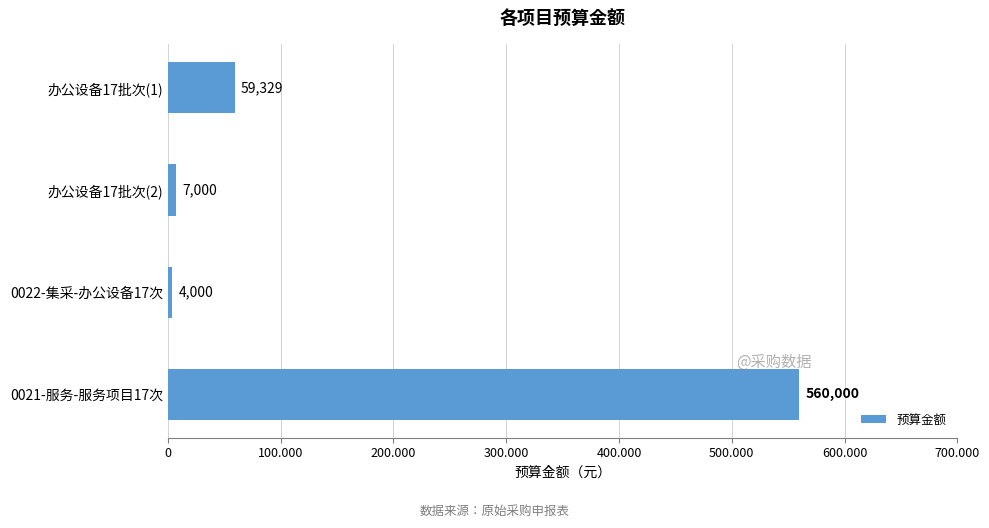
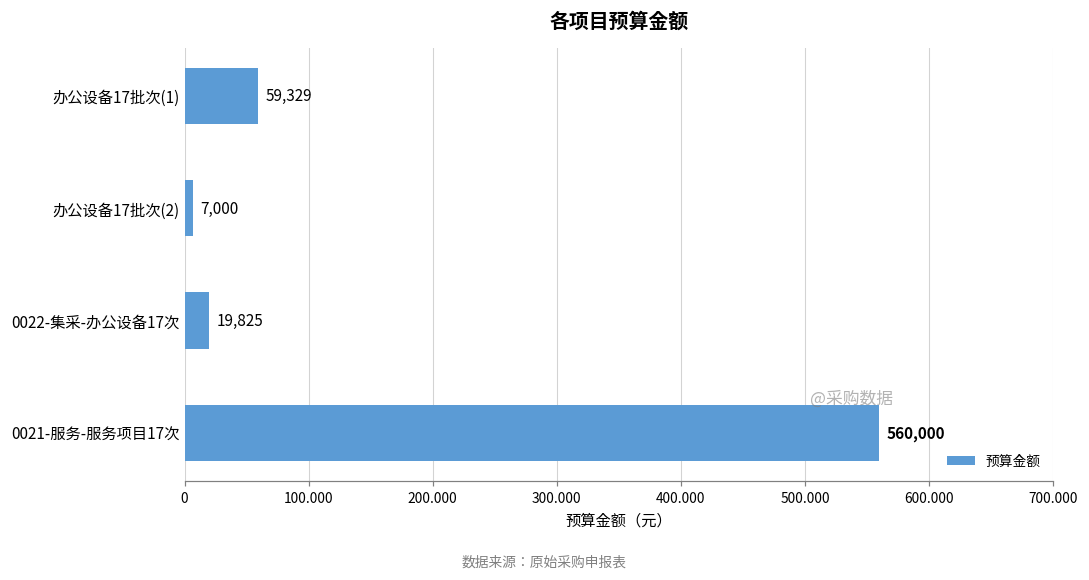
  {
    "办公设备17批次(1)": "59,329",
    "办公设备17批次(2)": "7,000",
-   "0022-集采-办公设备17次": "4,000",
+   "0022-集采-办公设备17次": "19,825",
    "0021-服务-服务项目17次": "560,000"
  }
